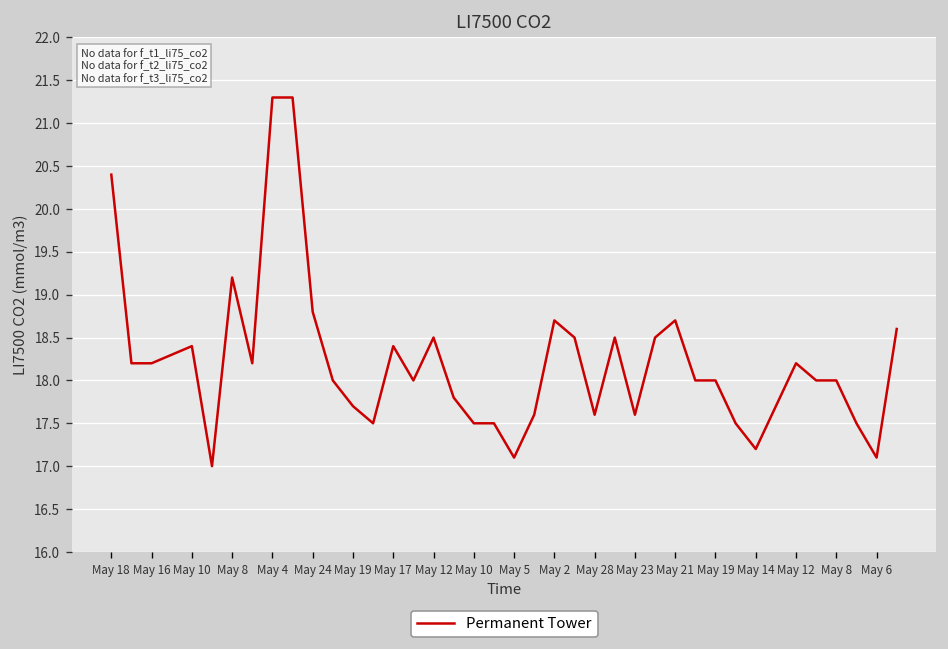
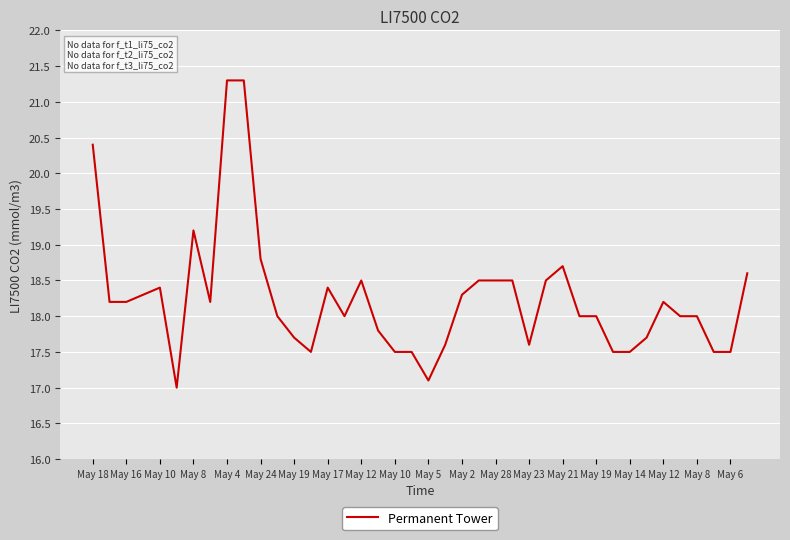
  {
    "May 18": 20.4,
    "May 16": 18.2,
    "May 4": 21.3,
    "May 24": 18.8,
    "May 17": 18.4,
    "May 5": 17.1,
-   "May 2": 18.7,
-   "May 28": 17.6,
+   "May 2": 18.3,
+   "May 28": 18.5,
    "May 23": 17.6,
    "May 21": 18.7,
-   "May 14": 17.2,
-   "May 6": 17.1
+   "May 14": 17.5,
+   "May 6": 17.5
  }
